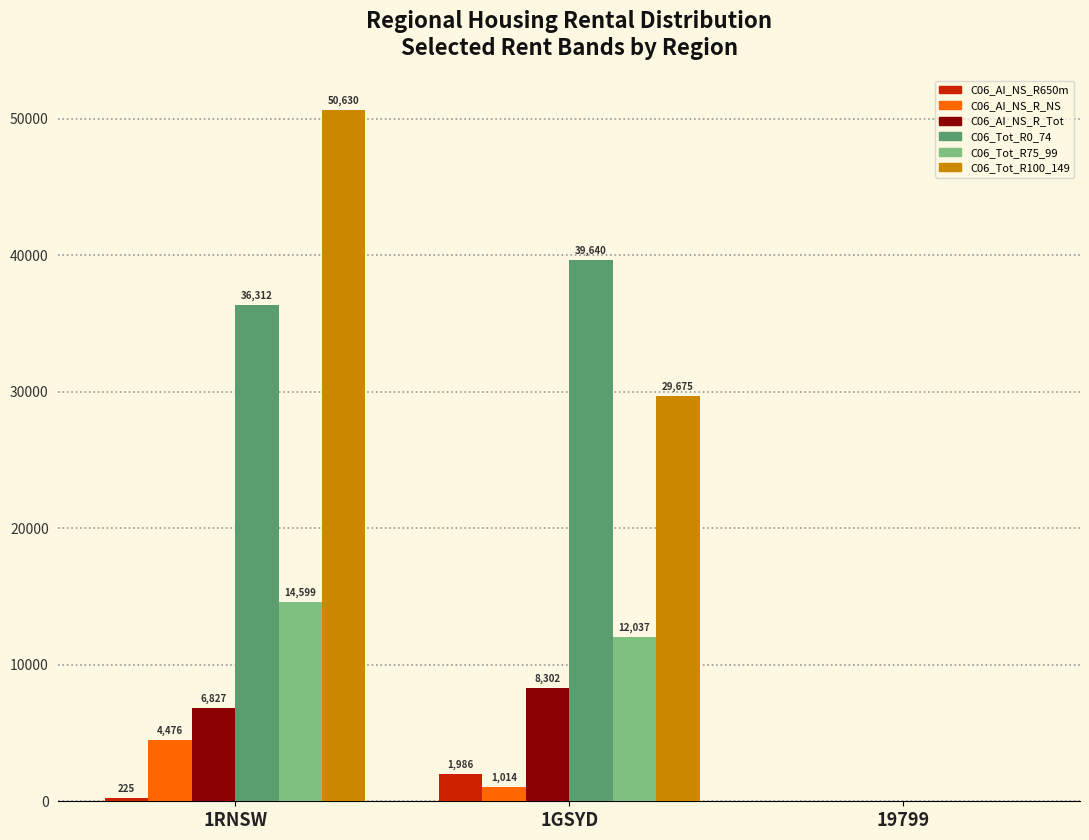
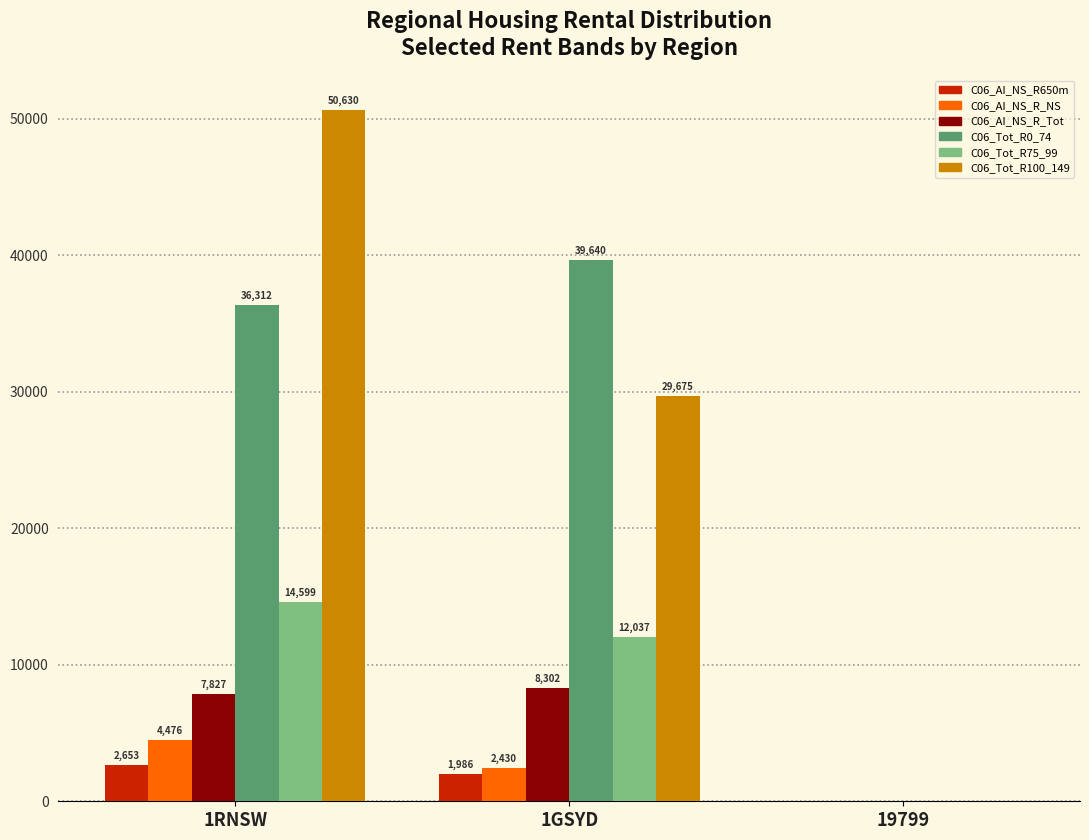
  {
    "C06_AI_NS_R650m": {
-     "1RNSW": "225",
+     "1RNSW": "2,653",
      "1GSYD": "1,986"
    },
    "C06_AI_NS_R_NS": {
      "1RNSW": "4,476",
-     "1GSYD": "1,014"
+     "1GSYD": "2,430"
    },
    "C06_AI_NS_R_Tot": {
-     "1RNSW": "6,827",
+     "1RNSW": "7,827",
      "1GSYD": "8,302"
    },
    "C06_Tot_R100_149": {
      "1RNSW": "50,630",
      "1GSYD": "29,675"
    }
  }
